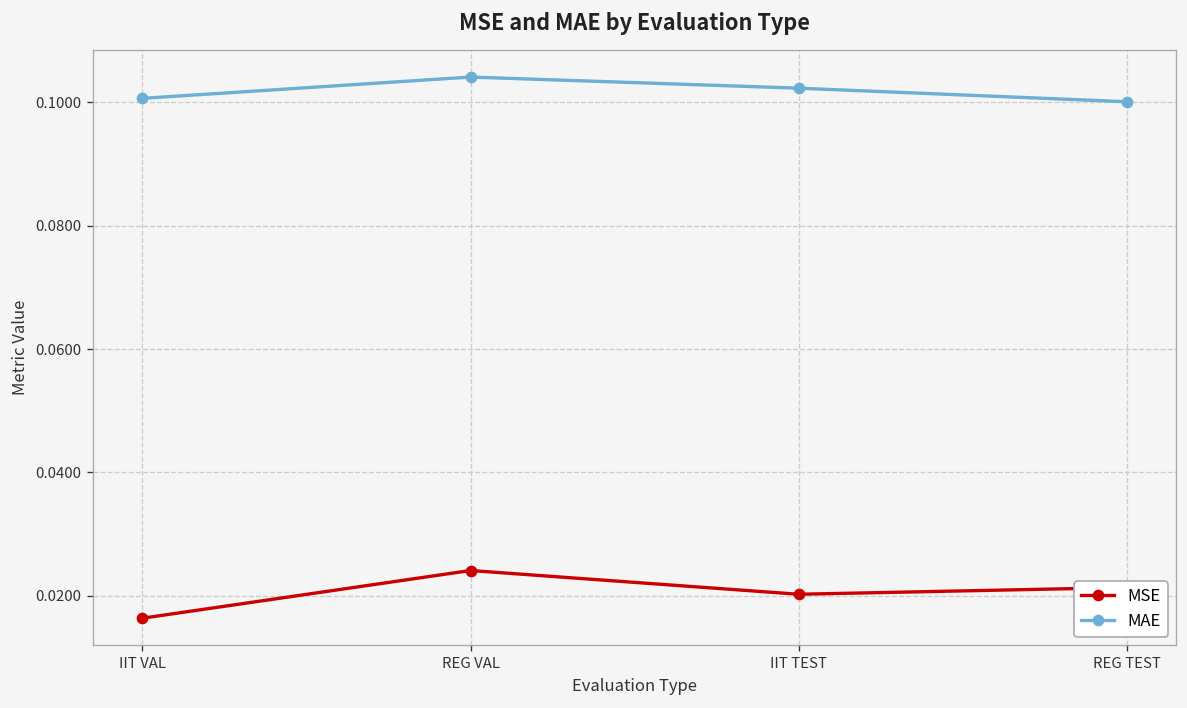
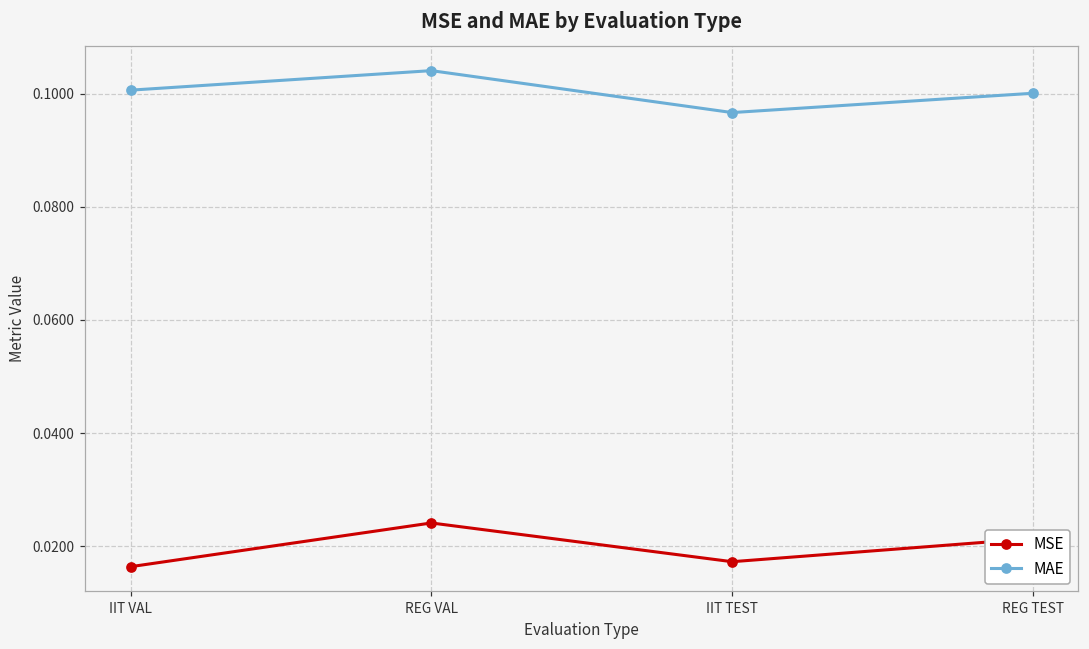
  {
    "MSE": {
      "IIT VAL": 0.016,
      "REG VAL": 0.024,
-     "IIT TEST": 0.020
+     "IIT TEST": 0.017
    },
    "MAE": {
      "IIT VAL": 0.101,
      "REG VAL": 0.104,
-     "IIT TEST": 0.102,
+     "IIT TEST": 0.097,
      "REG TEST": 0.100
    }
  }
